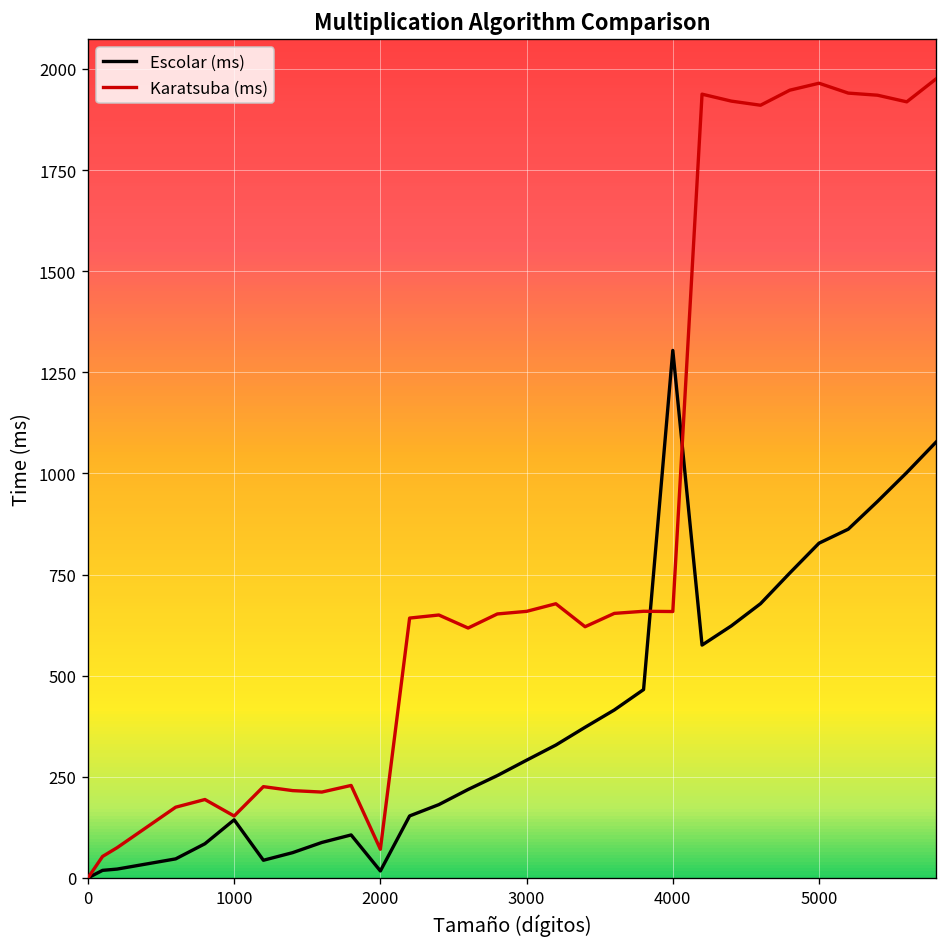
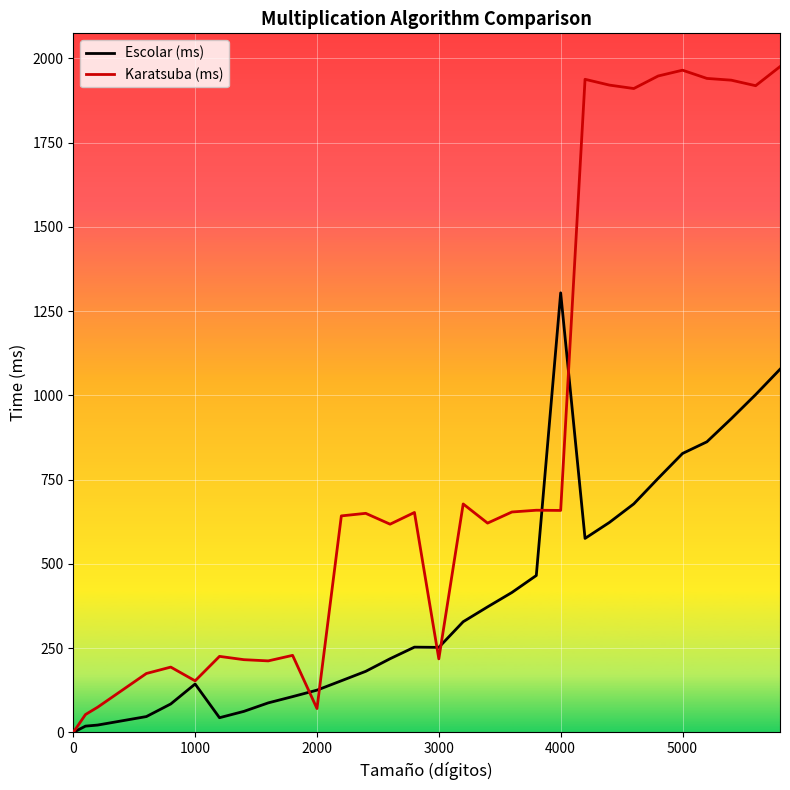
  {
    "Escolar (ms)": {
      "1000": 140,
-     "2000": 20,
-     "3000": 290,
+     "2000": 130,
+     "3000": 250,
      "4000": 1300,
      "5000": 830
    },
    "Karatsuba (ms)": {
      "1000": 150,
      "2000": 70,
-     "3000": 660,
+     "3000": 220,
      "4000": 660,
      "5000": 1960
    }
  }
